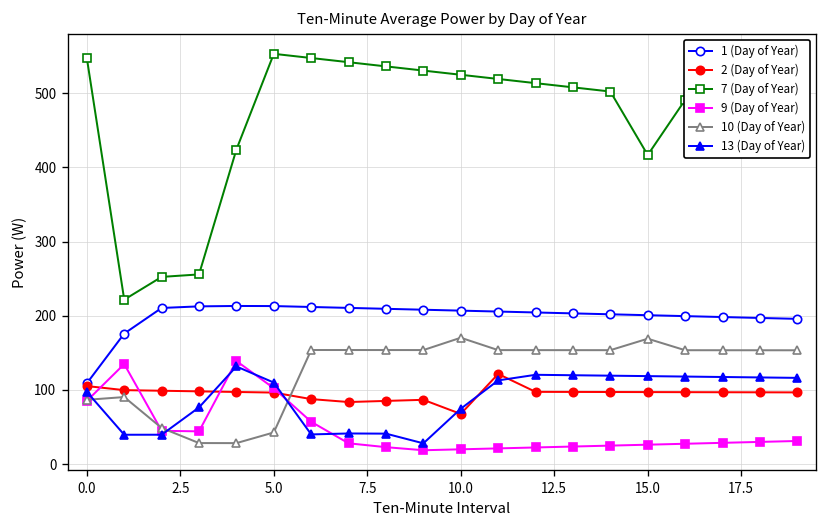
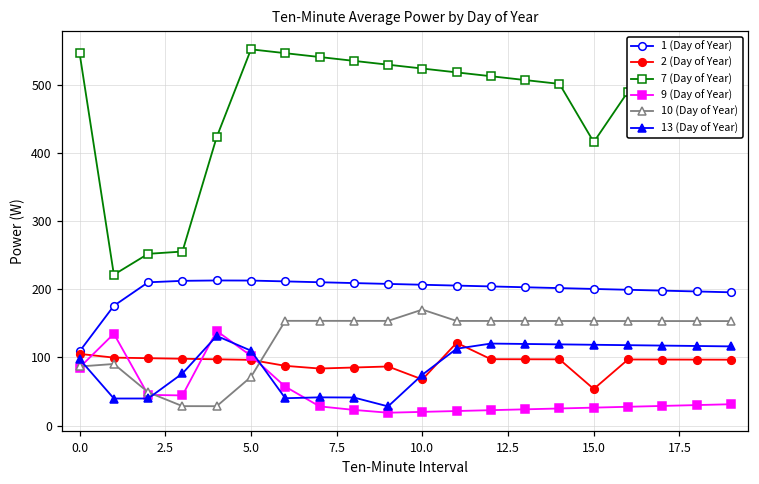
  {
    "2 (Day of Year)": {
      "5.0": 100,
      "10.0": 70,
-     "15.0": 100
+     "15.0": 50
    },
    "7 (Day of Year)": {
      "0.0": 550,
      "5.0": 550,
      "10.0": 520,
      "15.0": 420
    },
    "9 (Day of Year)": {
      "5.0": 100,
      "10.0": 20,
      "15.0": 30
    },
    "10 (Day of Year)": {
-     "5.0": 40,
+     "5.0": 70,
      "10.0": 170,
-     "15.0": 170
+     "15.0": 150
    }
  }
